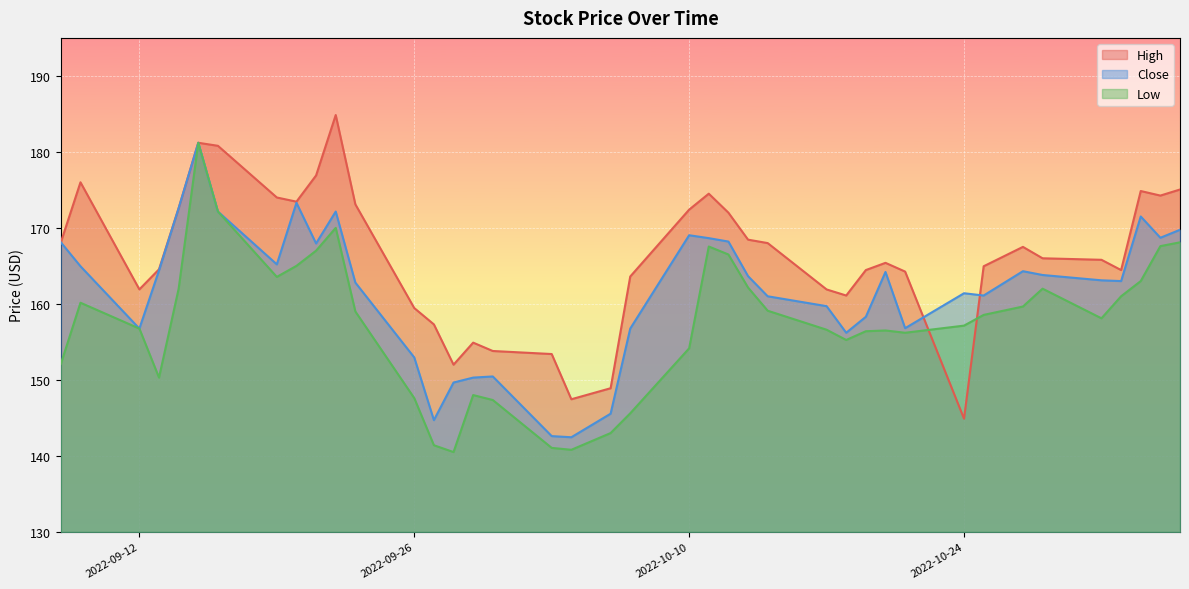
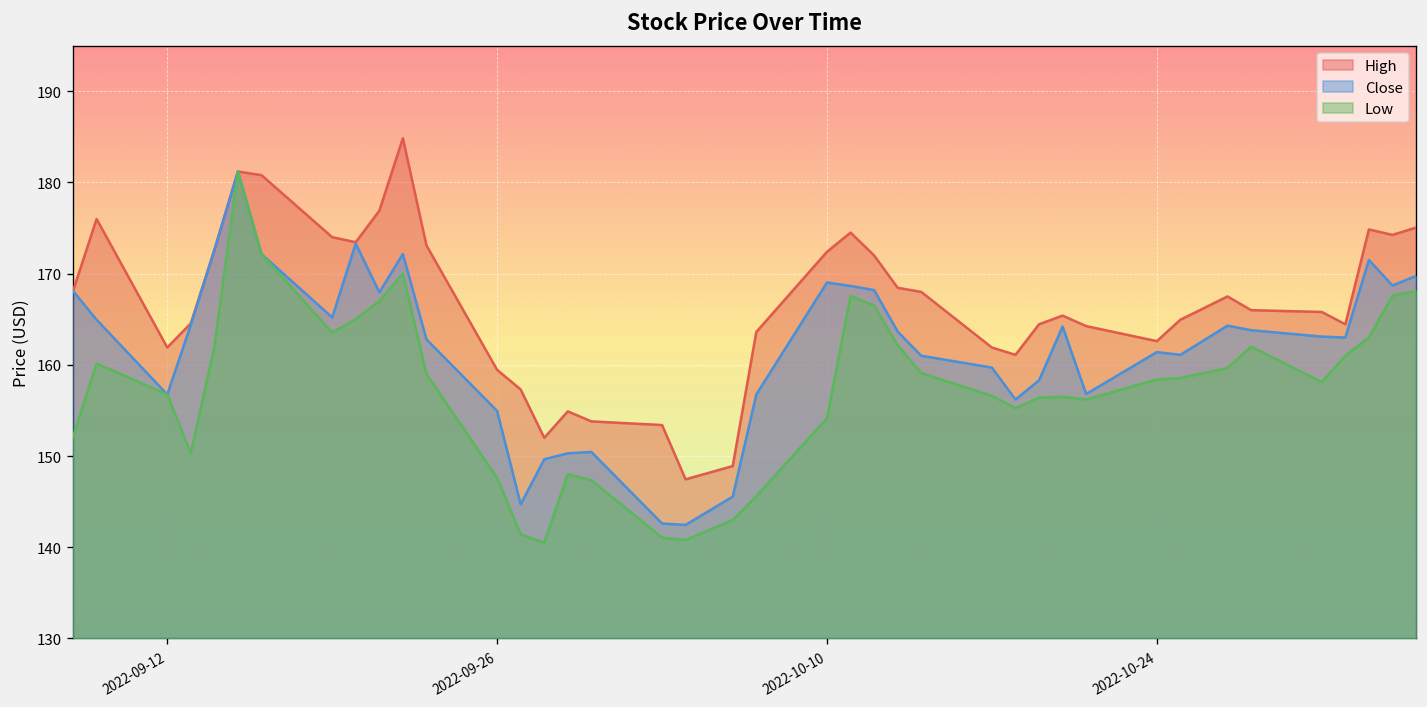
  {
    "High": {
      "2022-09-12": 162,
      "2022-09-26": 159,
      "2022-10-10": 172,
-     "2022-10-24": 145
+     "2022-10-24": 163
    },
    "Close": {
-     "2022-09-26": 153,
+     "2022-09-26": 155,
      "2022-10-10": 169,
      "2022-10-24": 161
    },
    "Low": {
      "2022-09-26": 148,
      "2022-10-10": 154,
-     "2022-10-24": 157
+     "2022-10-24": 158
    }
  }
